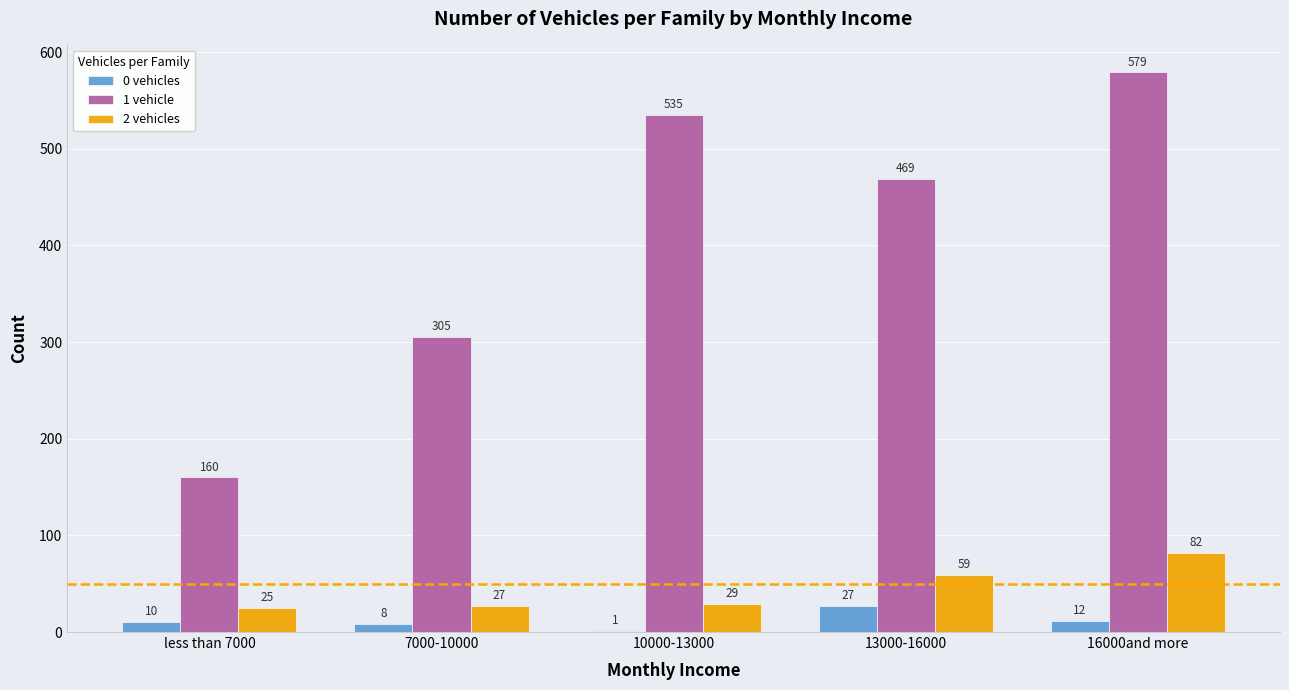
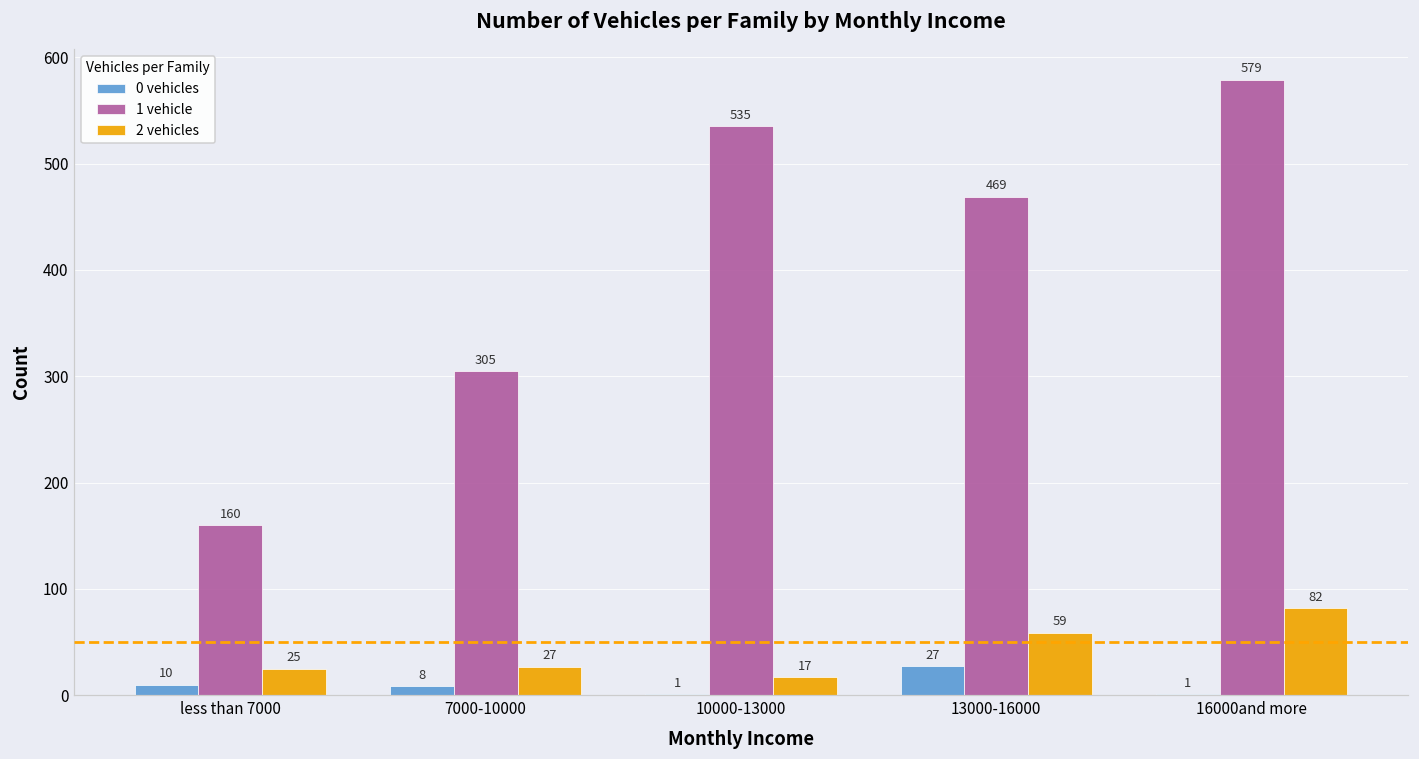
  {
    "0 vehicles": {
      "less than 7000": 10,
      "7000-10000": 8,
      "10000-13000": 1,
      "13000-16000": 27,
-     "16000and more": 12
+     "16000and more": 1
    },
    "1 vehicle": {
      "less than 7000": 160,
      "7000-10000": 305,
      "10000-13000": 535,
      "13000-16000": 469,
      "16000and more": 579
    },
    "2 vehicles": {
      "less than 7000": 25,
      "7000-10000": 27,
-     "10000-13000": 29,
+     "10000-13000": 17,
      "13000-16000": 59,
      "16000and more": 82
    }
  }
